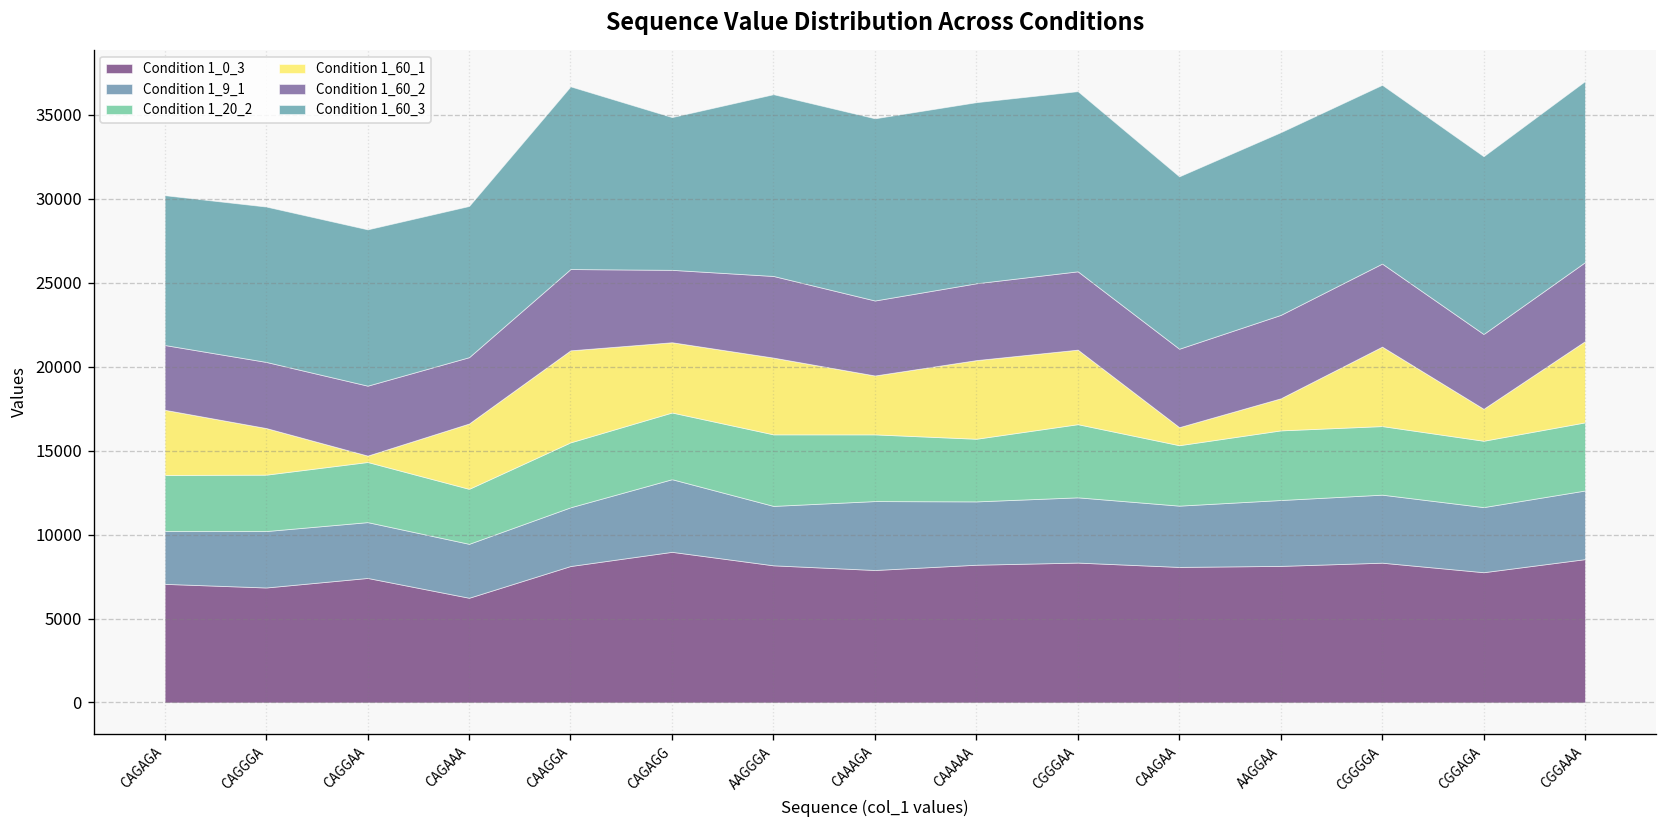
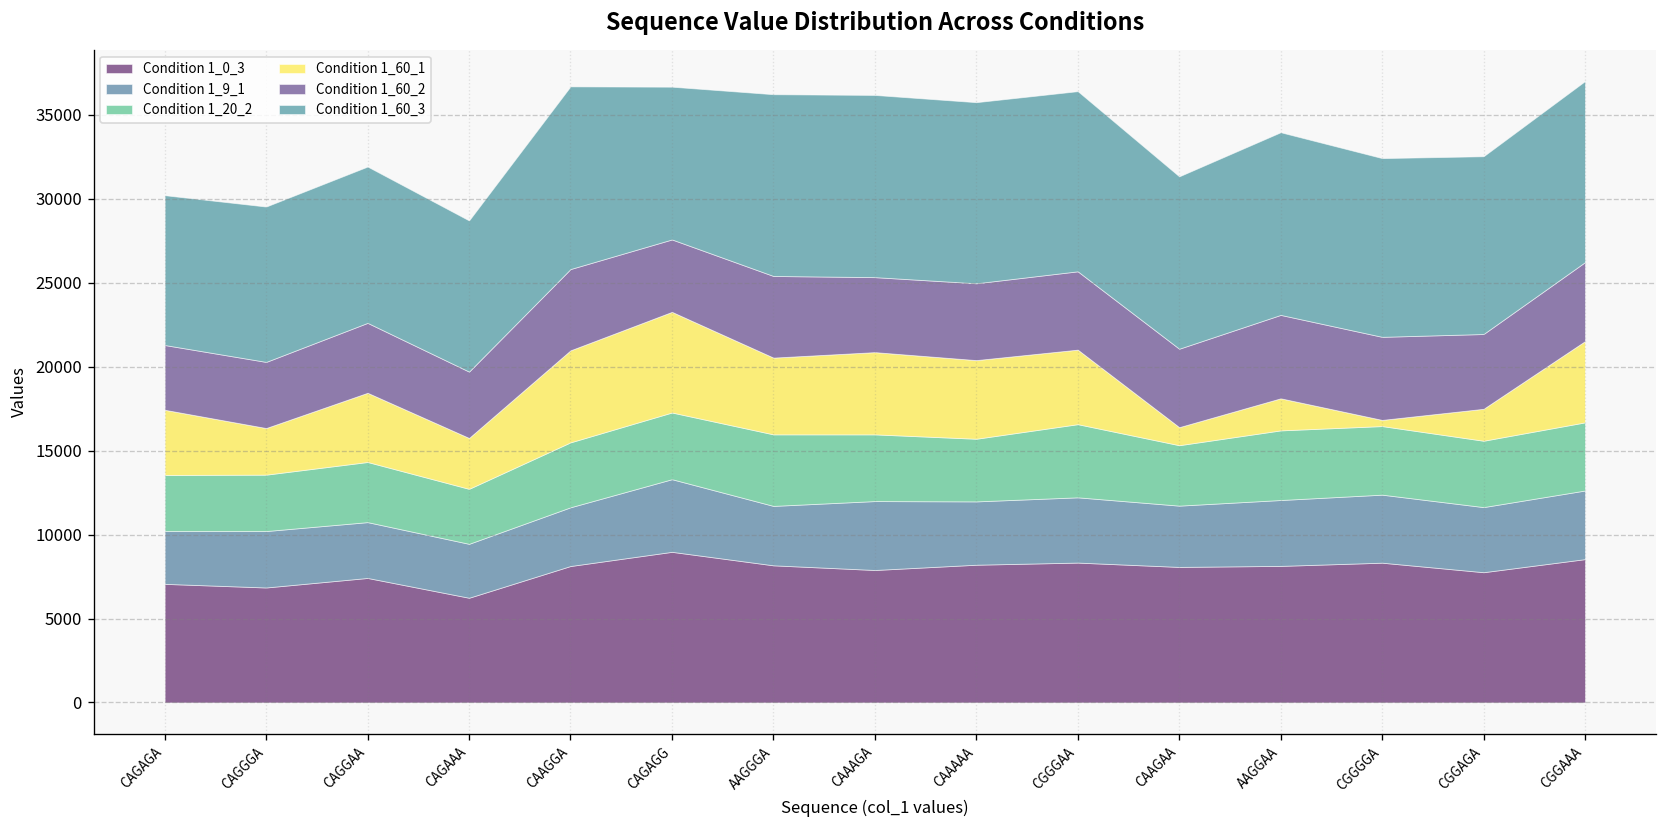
  {
    "Condition 1_60_1": {
      "CAGAGA": 3900,
      "CAGGGA": 2800,
-     "CAGGAA": 400,
-     "CAGAAA": 3900,
+     "CAGGAA": 4100,
+     "CAGAAA": 3000,
      "CAAGGA": 5500,
-     "CAGAGG": 4200,
+     "CAGAGG": 6000,
      "AAGGGA": 4600,
-     "CAAAGA": 3500,
+     "CAAAGA": 4900,
      "CAAAAA": 4700,
      "CGGGAA": 4400,
      "CAAGAA": 1100,
      "AAGGAA": 1900,
-     "CGGGGA": 4700,
+     "CGGGGA": 400,
      "CGGAGA": 1900,
      "CGGAAA": 4800
    }
  }
